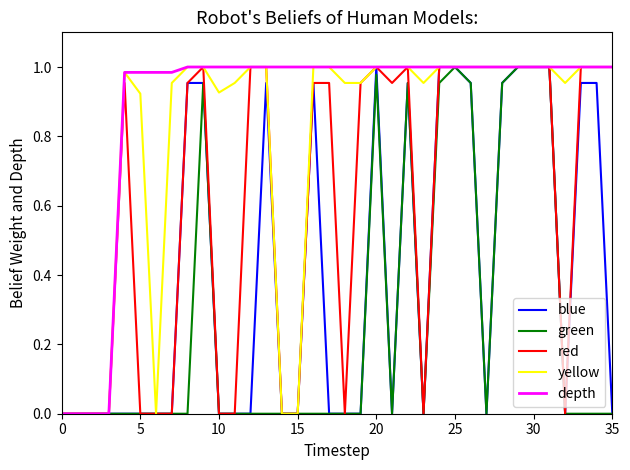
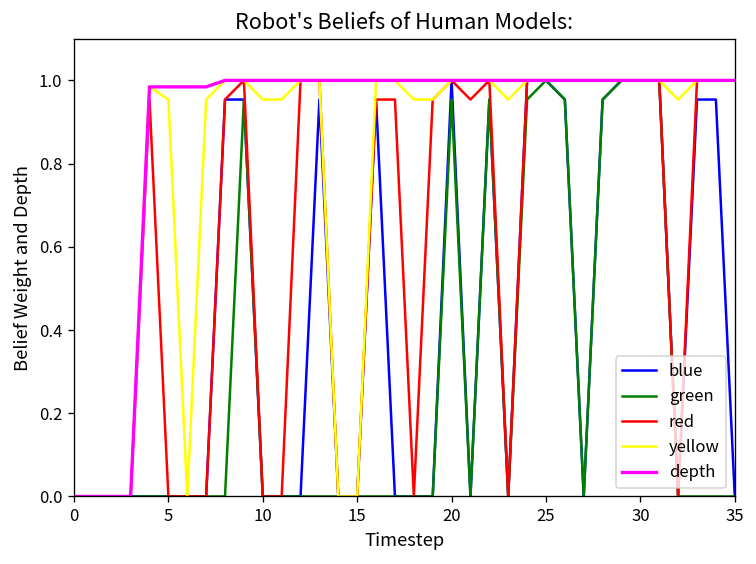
  {
    "green": {
-     "20": 0.98
+     "20": 0.95
    },
    "yellow": {
-     "5": 0.92,
-     "10": 0.93
+     "5": 0.95,
+     "10": 0.95
    },
    "depth": {
      "5": 0.98,
      "10": 1.00,
      "15": 1.00
    }
  }
